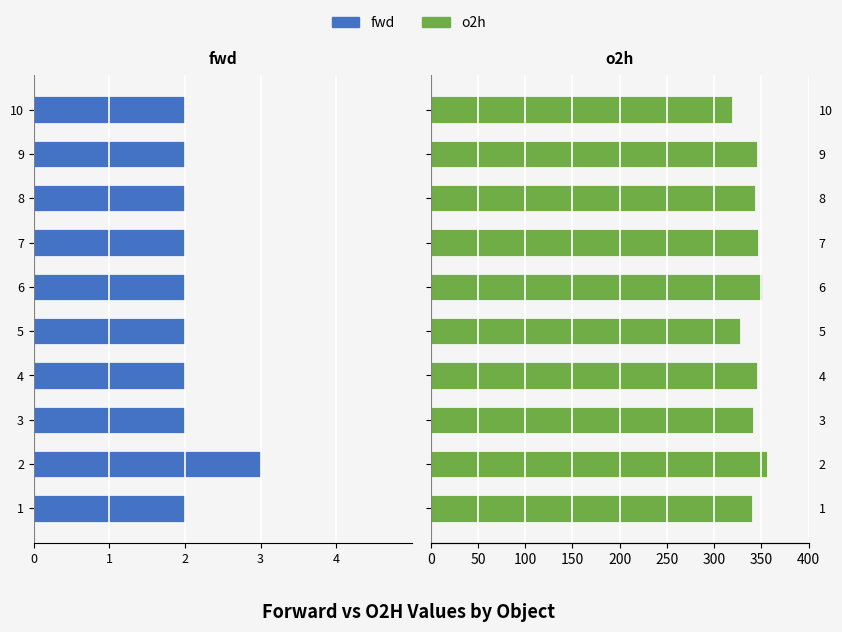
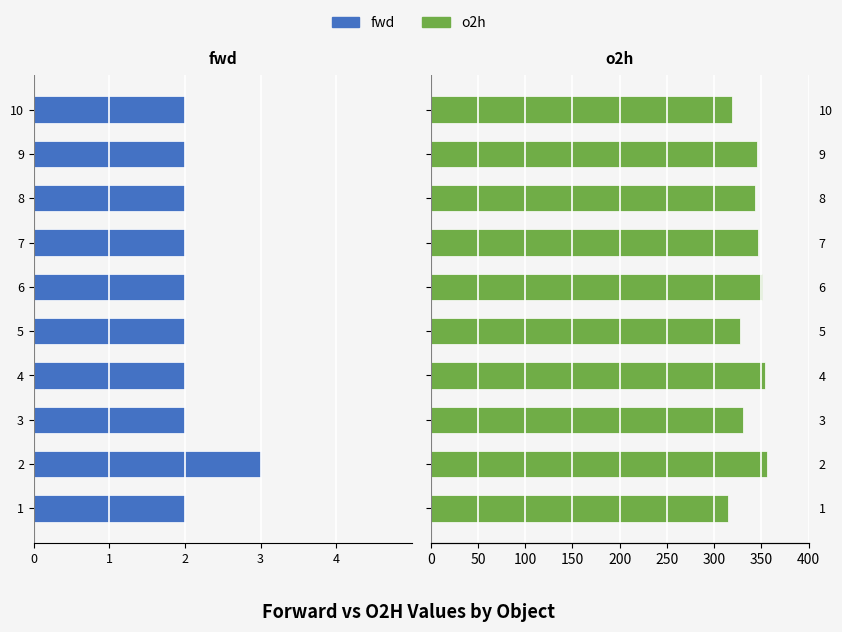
  {
    "o2h": {
      "10": 320,
      "9": 350,
      "8": 340,
      "7": 350,
      "6": 350,
      "5": 330,
-     "4": 345,
-     "3": 340,
+     "4": 354,
+     "3": 330,
      "2": 360,
-     "1": 340
+     "1": 320
    }
  }
